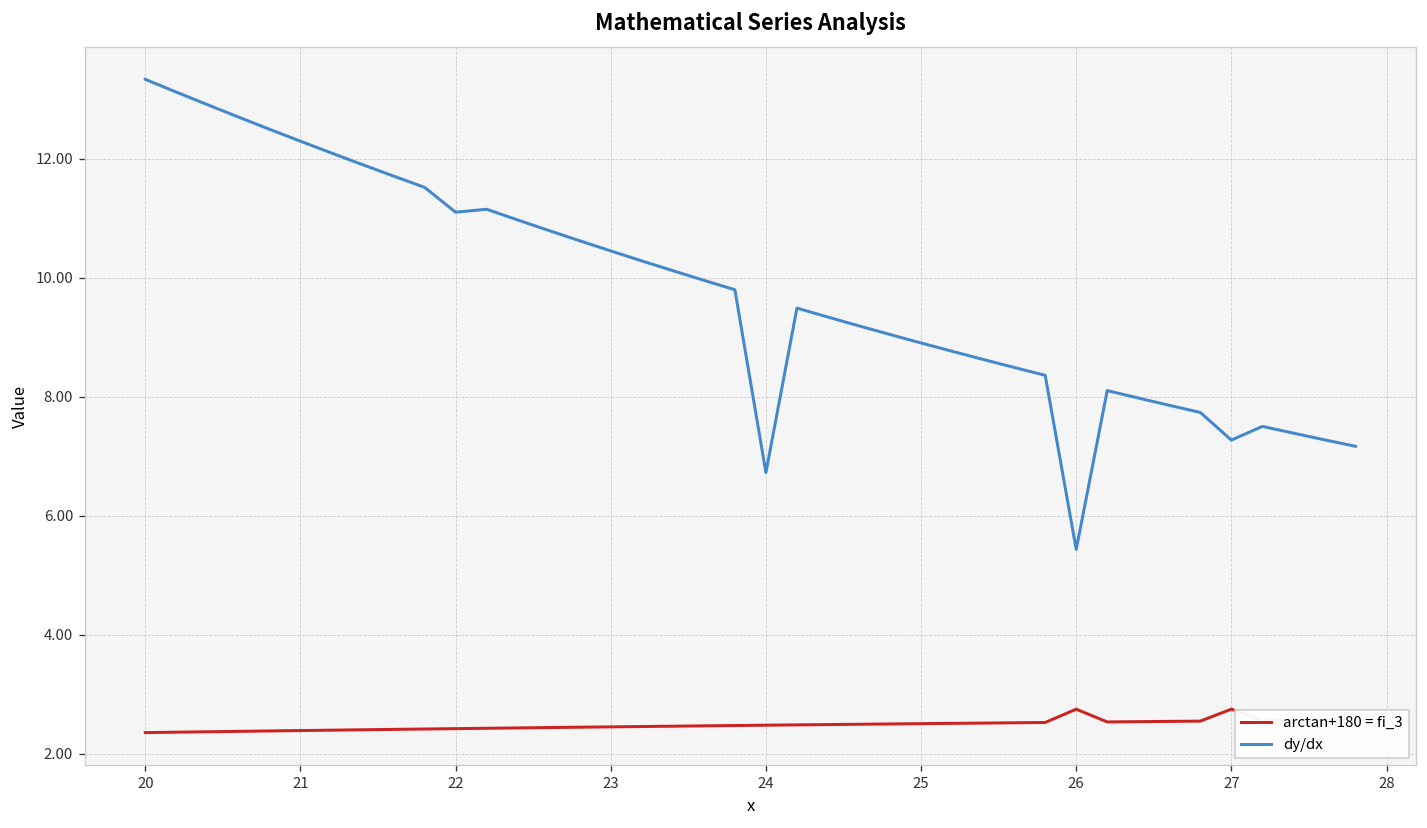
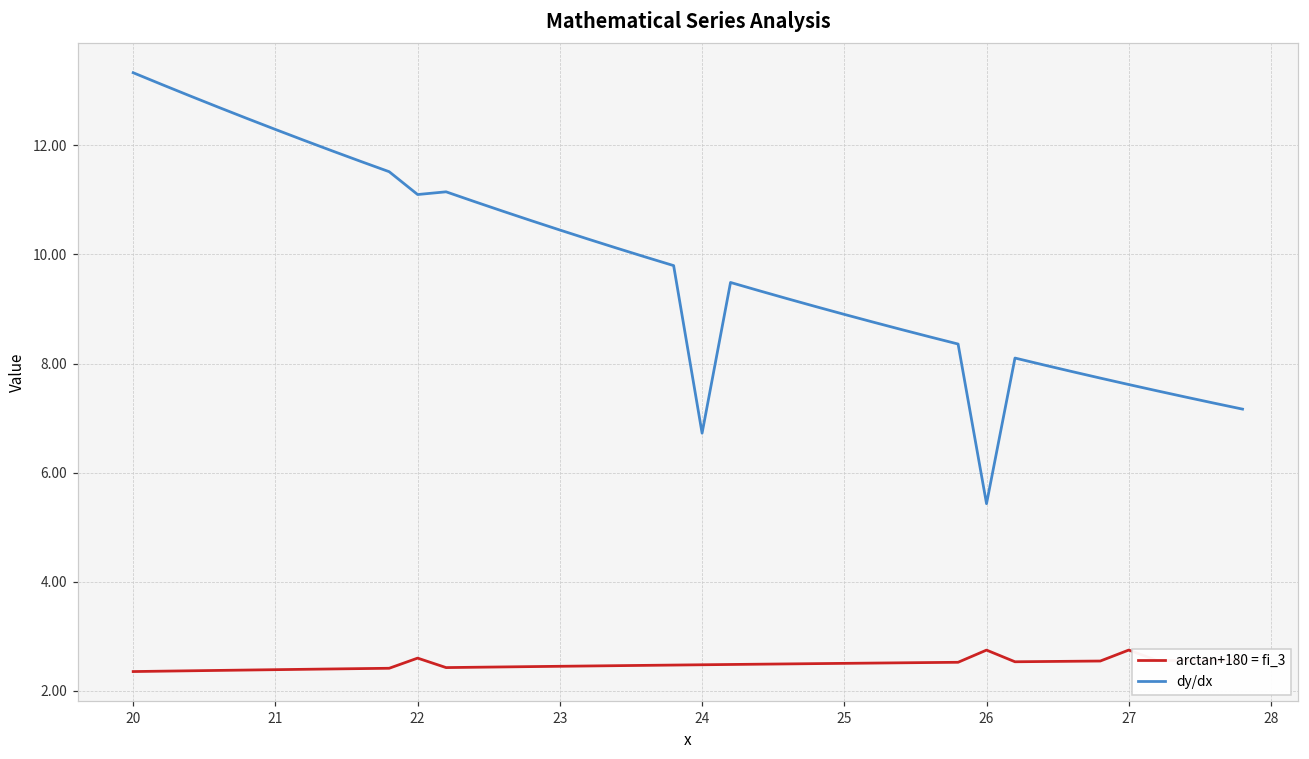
  {
    "arctan+180 = fi_3": {
      "20": 2.4,
      "21": 2.4,
-     "22": 2.4,
+     "22": 2.6,
      "23": 2.5,
      "24": 2.5,
      "25": 2.5,
      "26": 2.7,
      "27": 2.7
    },
    "dy/dx": {
      "20": 13.3,
      "21": 12.3,
      "22": 11.1,
      "23": 10.4,
      "24": 6.7,
      "25": 8.9,
      "26": 5.4,
-     "27": 7.3
+     "27": 7.6
    }
  }
